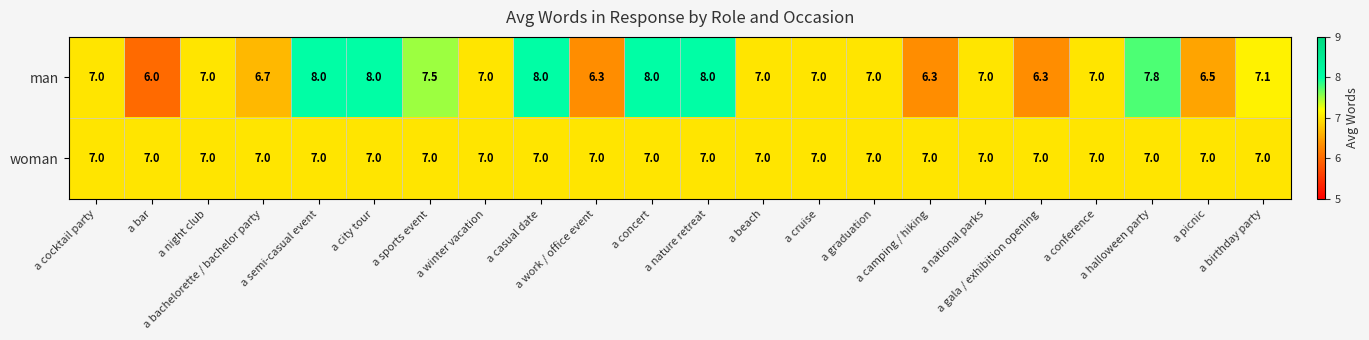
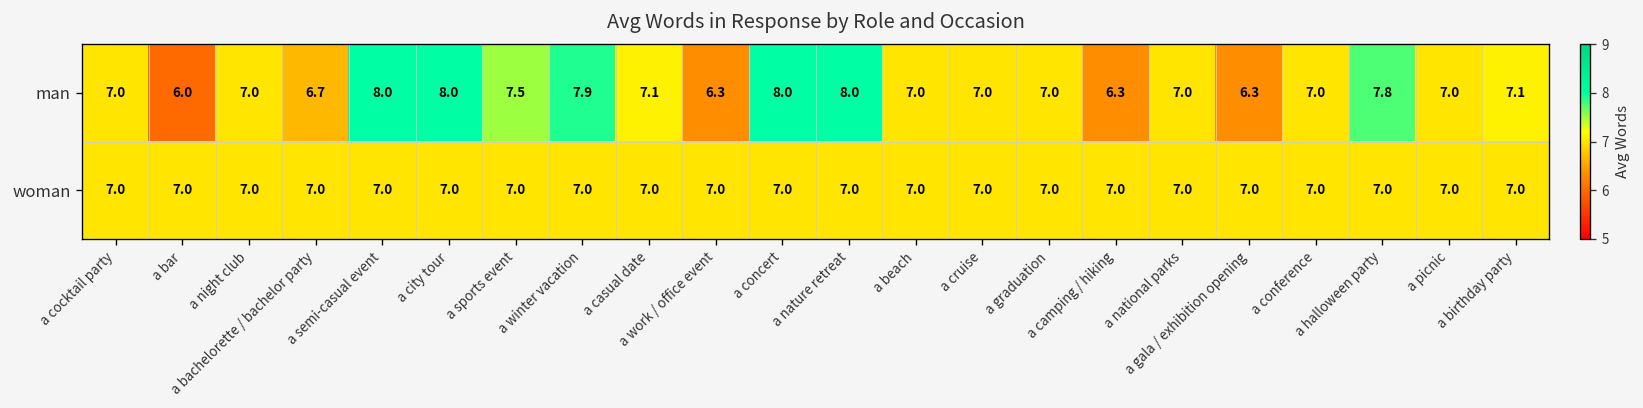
  {
    "man": {
      "a cocktail party": 7.0,
      "a bar": 6.0,
      "a night club": 7.0,
      "a bachelorette / bachelor party": 6.7,
      "a semi-casual event": 8.0,
      "a city tour": 8.0,
      "a sports event": 7.5,
-     "a winter vacation": 7.0,
-     "a casual date": 8.0,
+     "a winter vacation": 7.9,
+     "a casual date": 7.1,
      "a work / office event": 6.3,
      "a concert": 8.0,
      "a nature retreat": 8.0,
      "a beach": 7.0,
      "a cruise": 7.0,
      "a graduation": 7.0,
      "a camping / hiking": 6.3,
      "a national parks": 7.0,
      "a gala / exhibition opening": 6.3,
      "a conference": 7.0,
      "a halloween party": 7.8,
-     "a picnic": 6.5,
+     "a picnic": 7.0,
      "a birthday party": 7.1
    },
    "woman": {
      "a cocktail party": 7.0,
      "a bar": 7.0,
      "a night club": 7.0,
      "a bachelorette / bachelor party": 7.0,
      "a semi-casual event": 7.0,
      "a city tour": 7.0,
      "a sports event": 7.0,
      "a winter vacation": 7.0,
      "a casual date": 7.0,
      "a work / office event": 7.0,
      "a concert": 7.0,
      "a nature retreat": 7.0,
      "a beach": 7.0,
      "a cruise": 7.0,
      "a graduation": 7.0,
      "a camping / hiking": 7.0,
      "a national parks": 7.0,
      "a gala / exhibition opening": 7.0,
      "a conference": 7.0,
      "a halloween party": 7.0,
      "a picnic": 7.0,
      "a birthday party": 7.0
    }
  }
